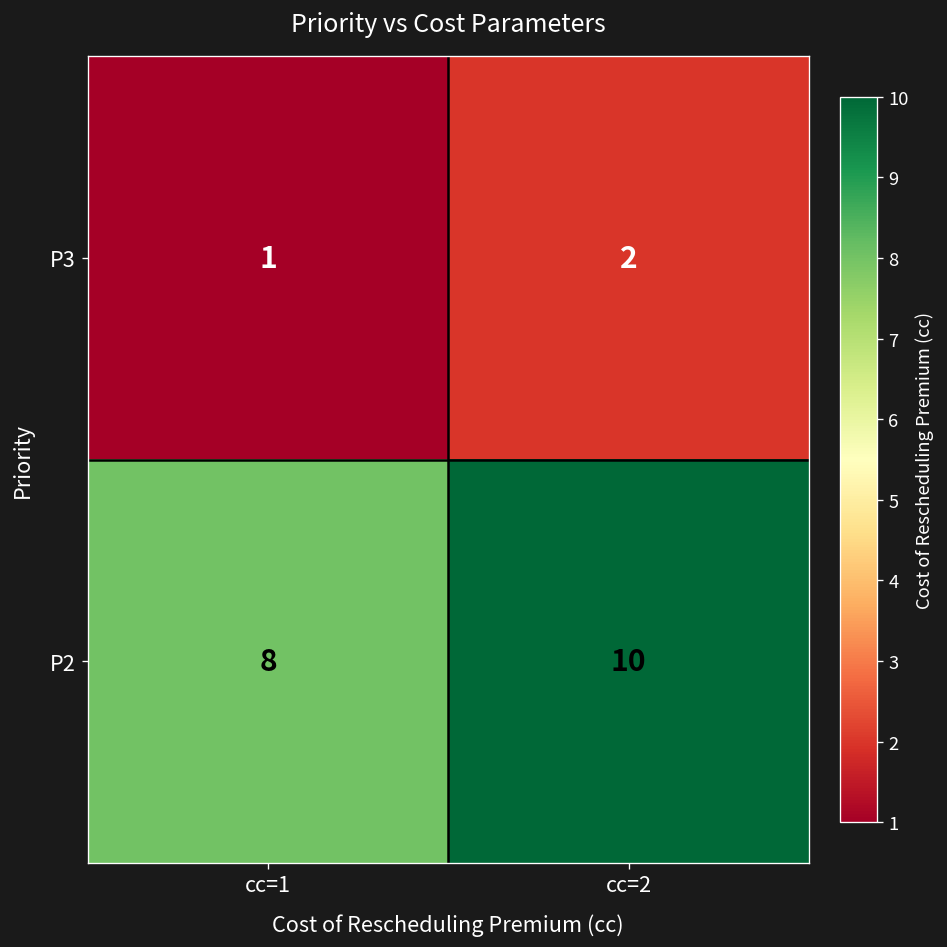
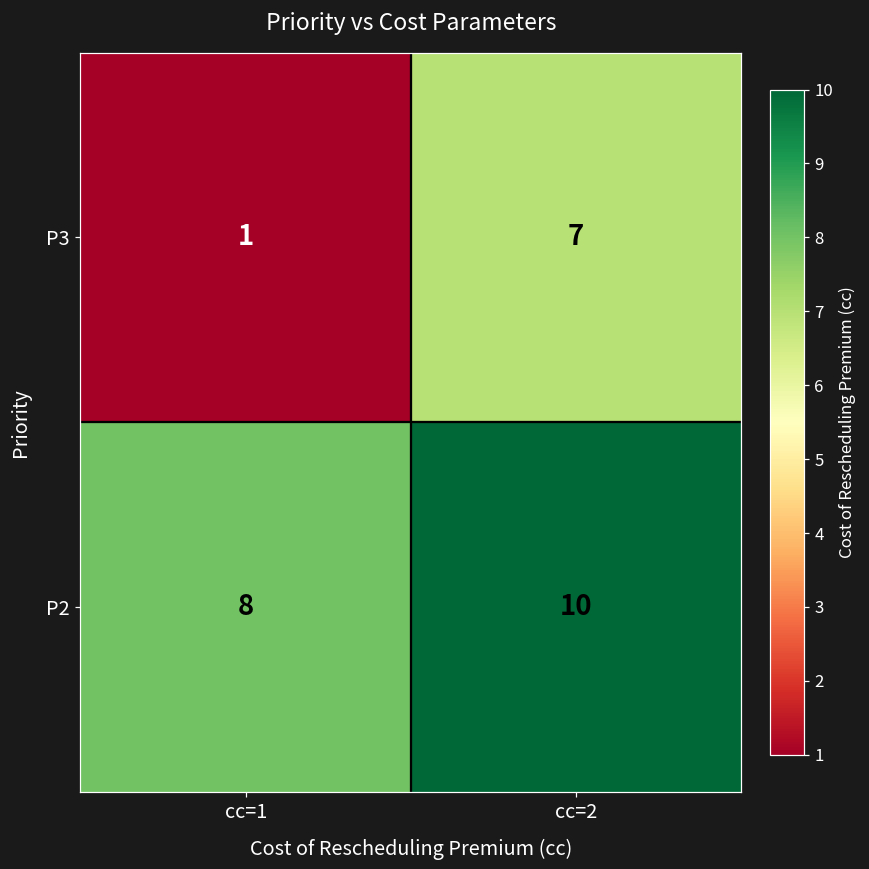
  {
    "P3": {
      "cc=1": 1,
-     "cc=2": 2
+     "cc=2": 7
    },
    "P2": {
      "cc=1": 8,
      "cc=2": 10
    }
  }
